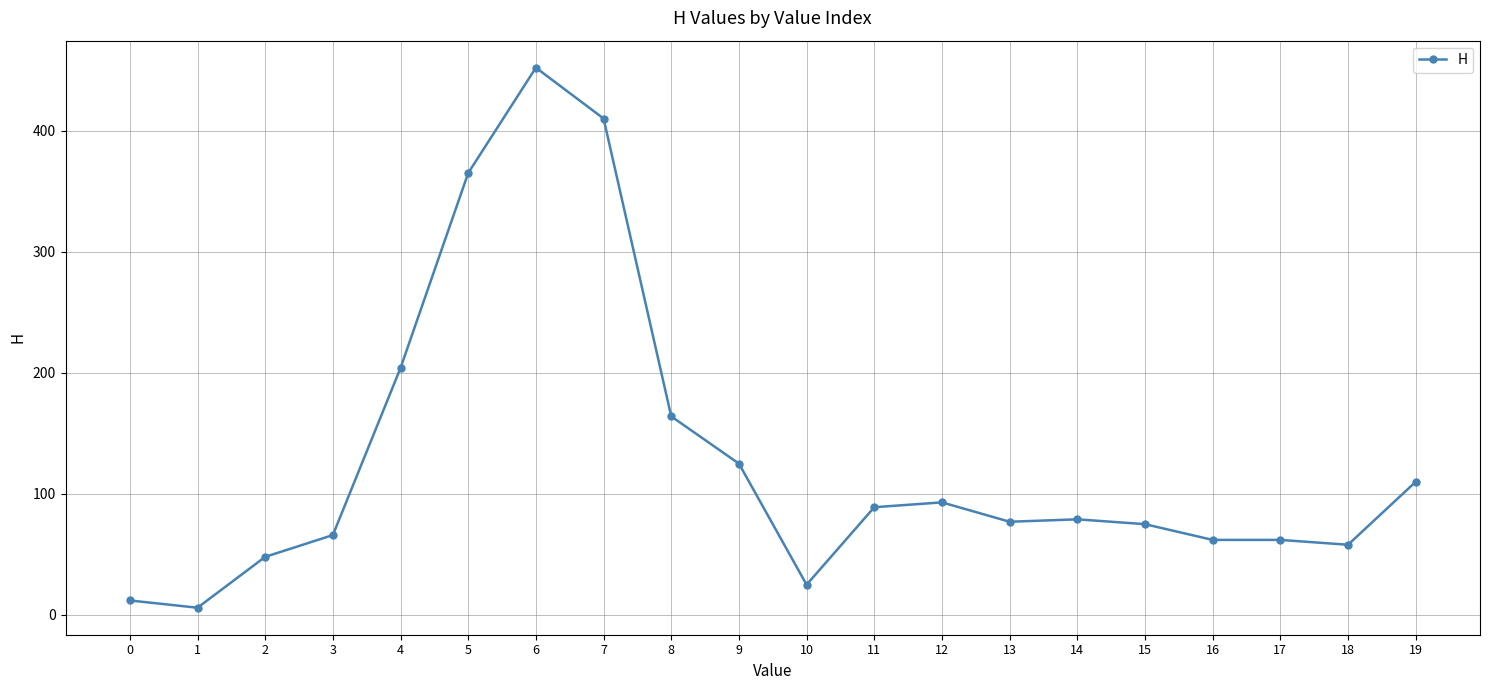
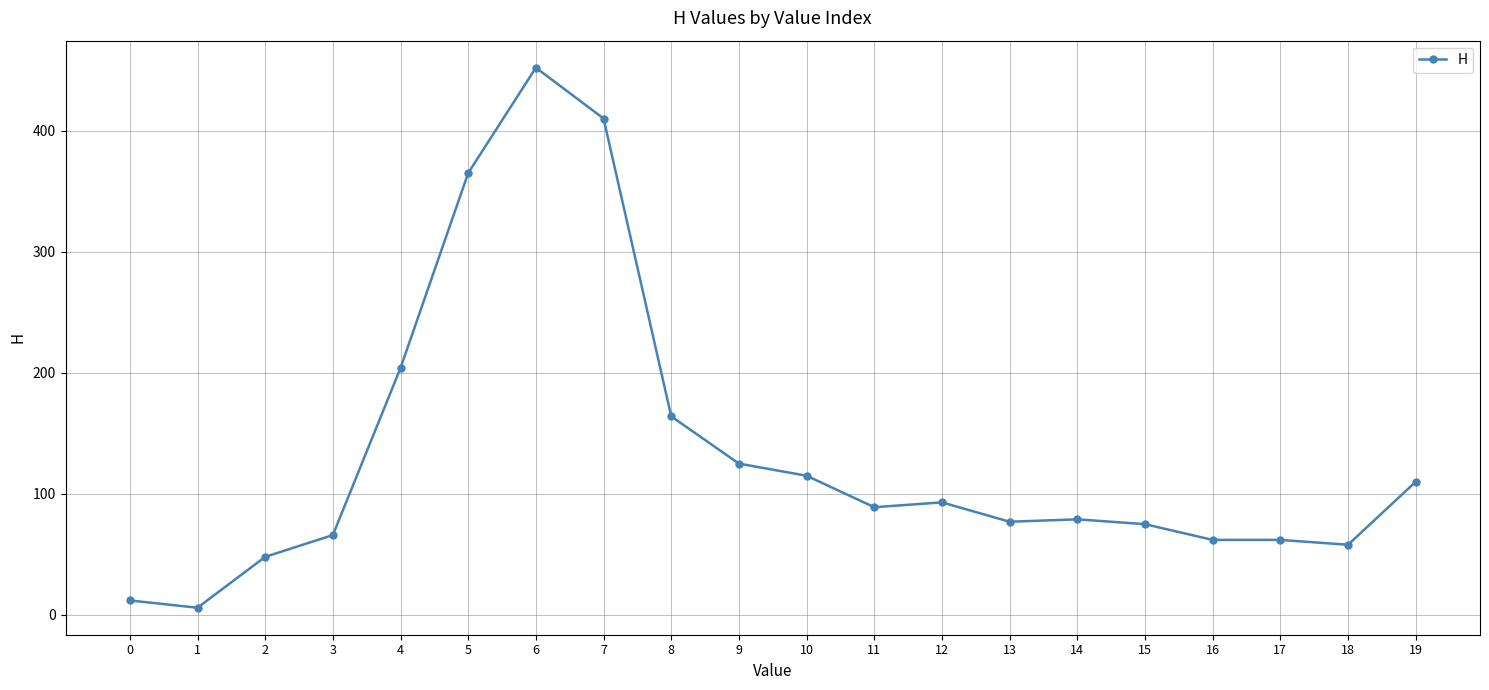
  {
    "0": 12,
    "1": 6,
    "2": 48,
    "3": 66,
    "4": 204,
    "5": 365,
    "6": 452,
    "7": 410,
    "8": 164,
    "9": 125,
-   "10": 25,
+   "10": 115,
    "11": 89,
    "12": 93,
    "13": 77,
    "14": 79,
    "15": 75,
    "16": 62,
    "17": 62,
    "18": 58,
    "19": 110
  }
